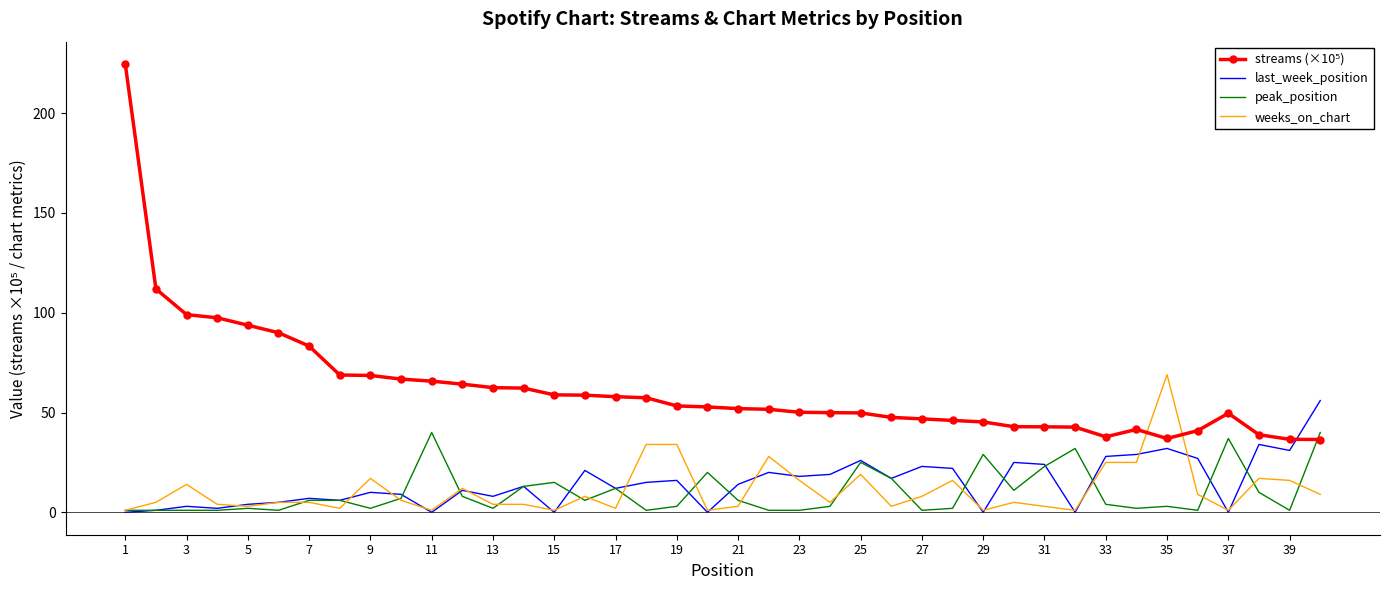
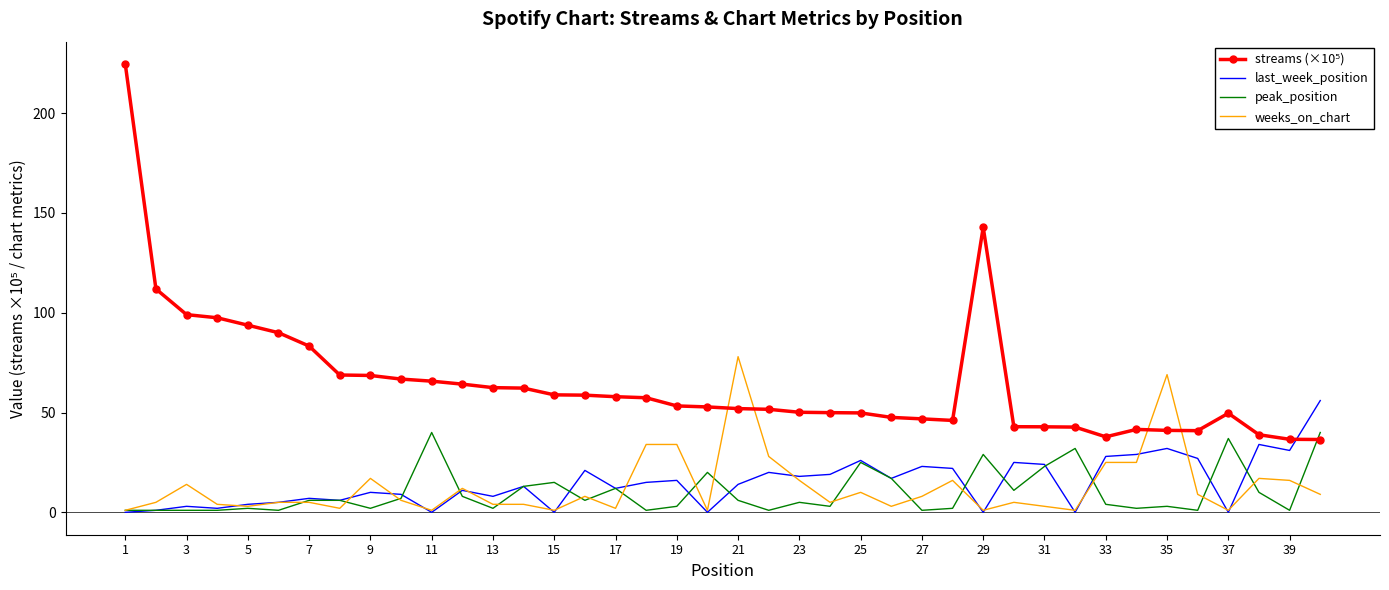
  {
    "streams (×10⁵)": {
      "1": 225,
      "3": 99,
      "5": 94,
      "7": 83,
      "9": 69,
      "11": 66,
      "13": 62,
      "15": 59,
      "17": 58,
      "19": 53,
      "21": 52,
      "23": 50,
      "25": 50,
      "27": 47,
-     "29": 45,
+     "29": 143,
      "31": 43,
      "33": 38,
-     "35": 37,
+     "35": 41,
      "37": 50,
      "39": 37
    },
    "last_week_position": {
      "3": 3,
      "9": 10,
      "13": 8,
      "19": 16,
      "21": 14,
      "23": 18,
      "27": 23,
      "33": 28,
      "35": 32,
      "39": 31
    },
    "peak_position": {
      "3": 1,
      "9": 2,
      "11": 40,
      "13": 2,
      "15": 15,
      "19": 3,
      "21": 6,
-     "23": 1,
+     "23": 5,
      "27": 1,
      "29": 29,
      "33": 4,
      "35": 3,
      "37": 37,
      "39": 1
    },
    "weeks_on_chart": {
      "3": 14,
      "9": 17,
      "13": 4,
      "17": 2,
      "19": 34,
-     "21": 3,
+     "21": 78,
      "23": 16,
-     "25": 19,
+     "25": 10,
      "27": 8,
      "31": 3,
      "33": 25,
      "35": 69,
      "39": 16
    }
  }
